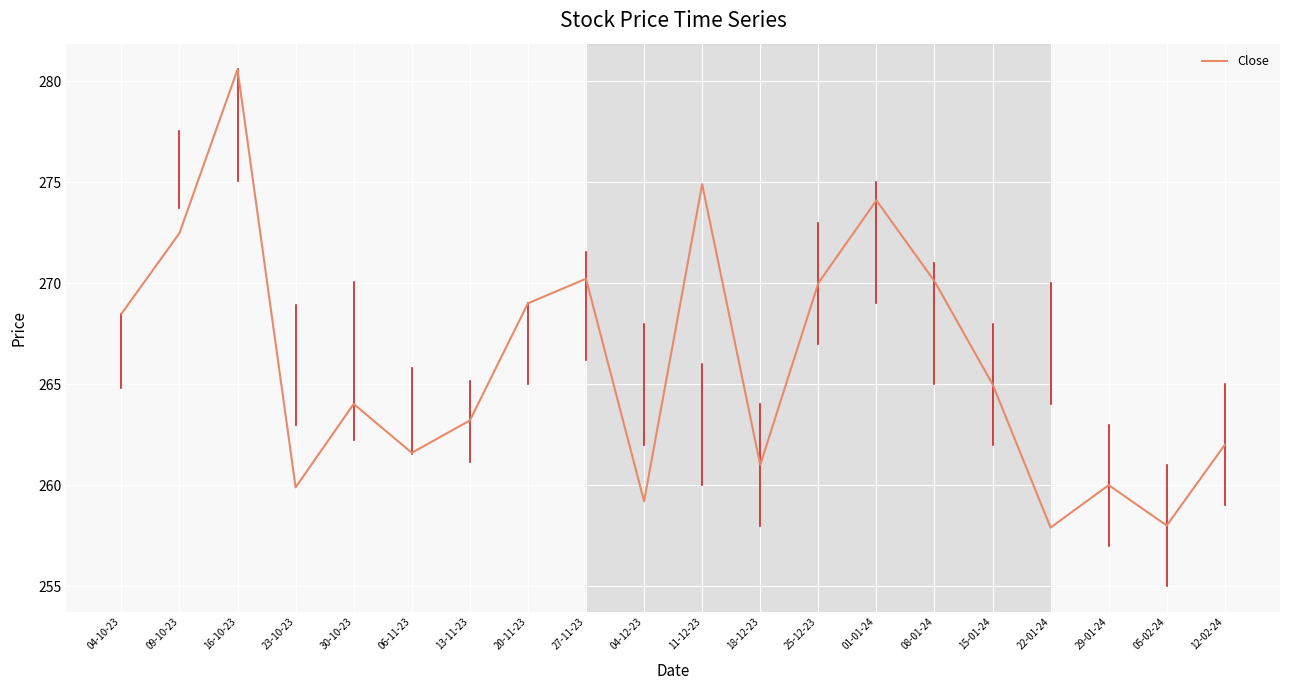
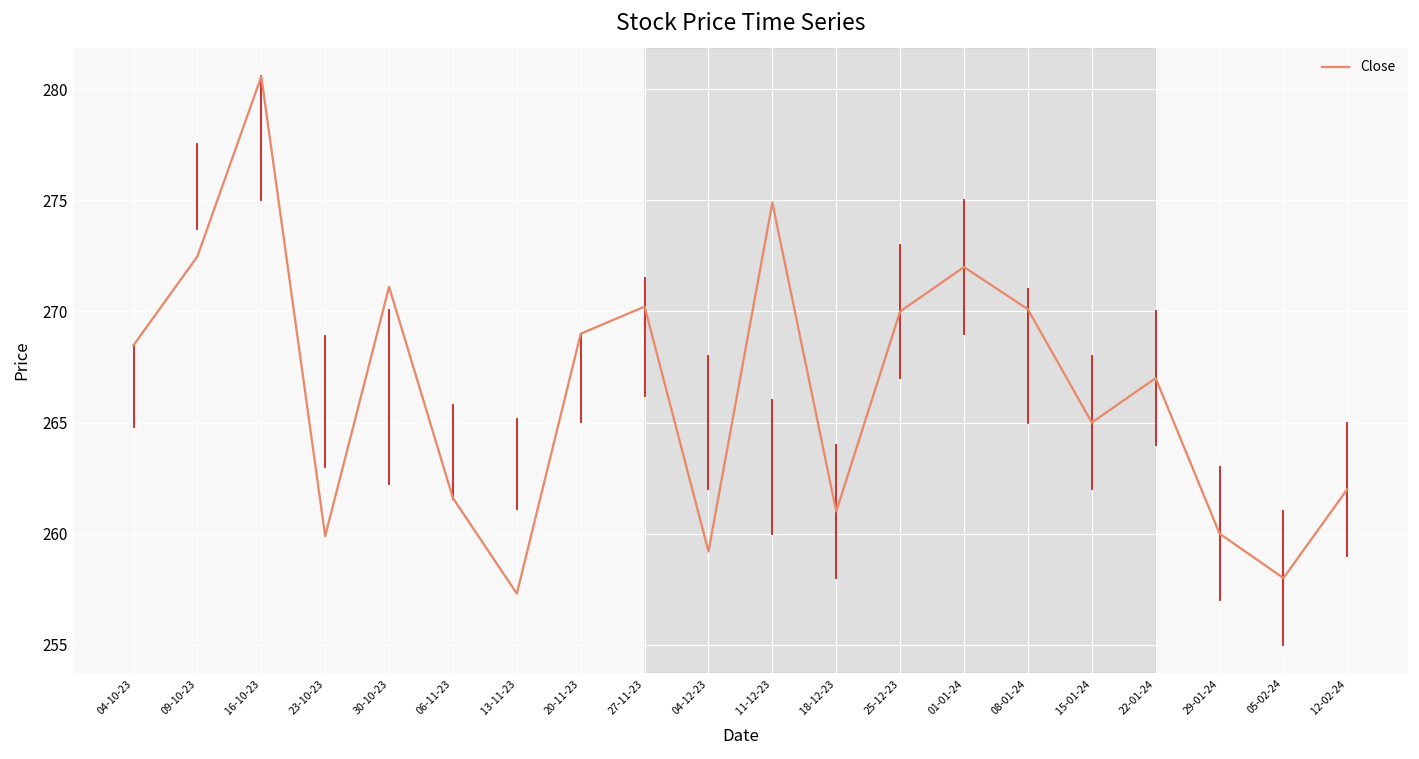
  {
    "Close": {
      "09-10-23": 272.5,
      "23-10-23": 259.9,
-     "30-10-23": 264.0,
-     "13-11-23": 263.2,
+     "30-10-23": 271.1,
+     "13-11-23": 257.3,
      "27-11-23": 270.2,
      "04-12-23": 259.2,
      "11-12-23": 274.9,
      "18-12-23": 261.0,
      "25-12-23": 270.0,
-     "01-01-24": 274.1,
+     "01-01-24": 272.0,
      "08-01-24": 270.1,
      "15-01-24": 265.0,
-     "22-01-24": 257.9,
+     "22-01-24": 267.0,
      "29-01-24": 260.0,
      "05-02-24": 258.0,
      "12-02-24": 262.0
    }
  }
